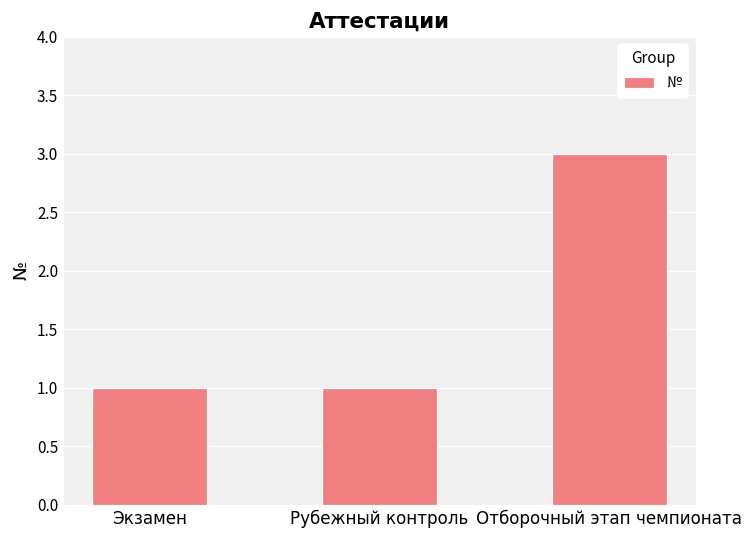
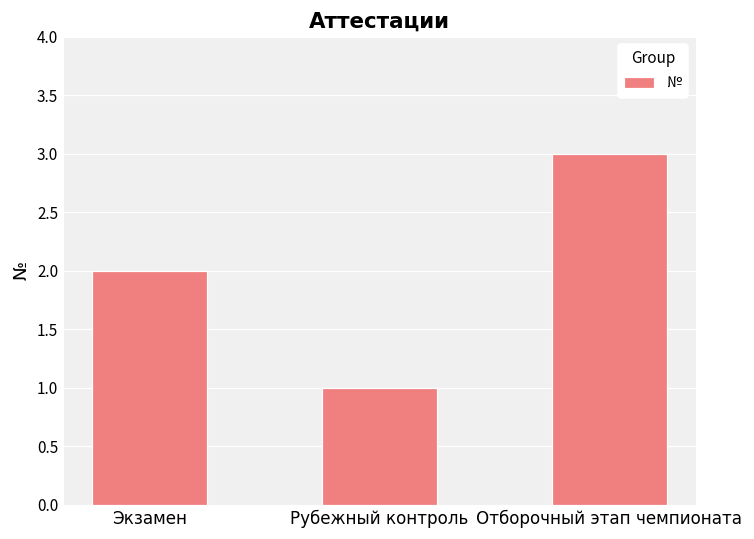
  {
-   "Экзамен": 1,
+   "Экзамен": 2,
    "Рубежный контроль": 1,
    "Отборочный этап чемпионата": 3
  }
